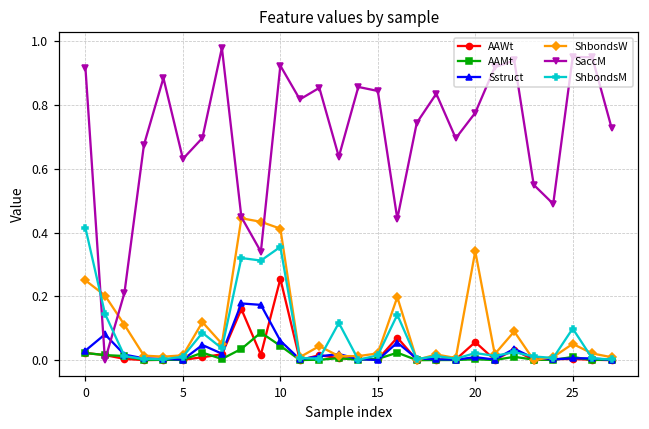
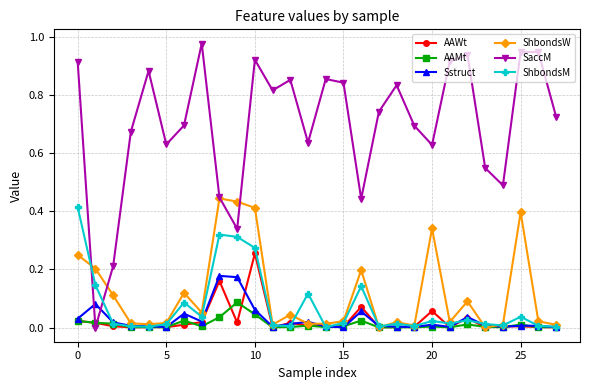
  {
    "AAWt": {
      "10": 0.25,
      "20": 0.06
    },
    "AAMt": {
      "10": 0.05
    },
    "Sstruct": {
      "10": 0.06
    },
    "ShbondsW": {
      "0": 0.25,
      "10": 0.41,
      "20": 0.34,
-     "25": 0.05
+     "25": 0.40
    },
    "SaccM": {
      "0": 0.91,
      "5": 0.63,
      "10": 0.92,
      "15": 0.84,
-     "20": 0.77
+     "20": 0.63
    },
    "ShbondsM": {
      "0": 0.41,
-     "10": 0.35,
+     "10": 0.27,
      "20": 0.02,
-     "25": 0.10
+     "25": 0.04
    }
  }
